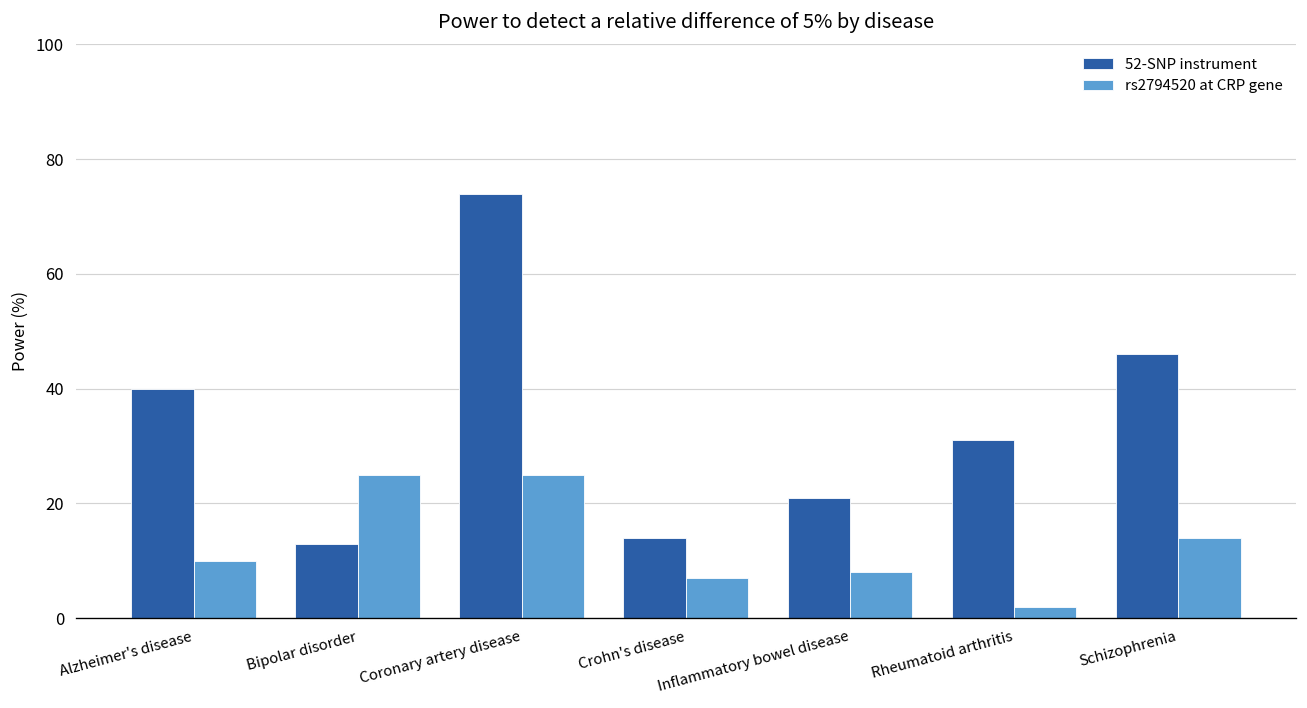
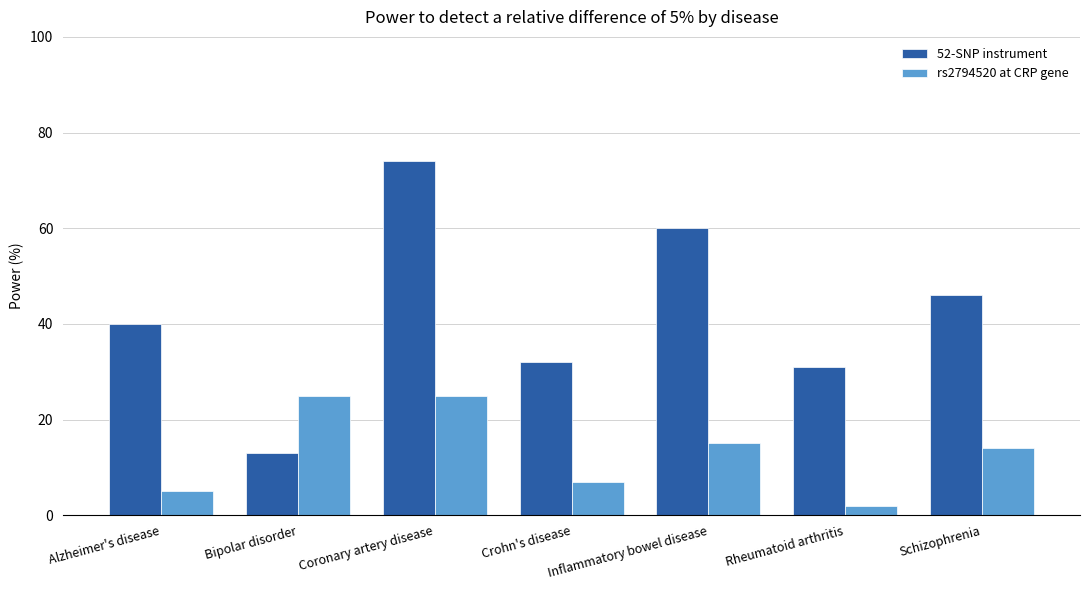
  {
    "52-SNP instrument": {
      "Alzheimer's disease": 40,
      "Bipolar disorder": 13,
      "Coronary artery disease": 74,
-     "Crohn's disease": 14,
-     "Inflammatory bowel disease": 21,
+     "Crohn's disease": 32,
+     "Inflammatory bowel disease": 60,
      "Rheumatoid arthritis": 31,
      "Schizophrenia": 46
    },
    "rs2794520 at CRP gene": {
-     "Alzheimer's disease": 10,
+     "Alzheimer's disease": 5,
      "Bipolar disorder": 25,
      "Coronary artery disease": 25,
      "Crohn's disease": 7,
-     "Inflammatory bowel disease": 8,
+     "Inflammatory bowel disease": 15,
      "Rheumatoid arthritis": 2,
      "Schizophrenia": 14
    }
  }
